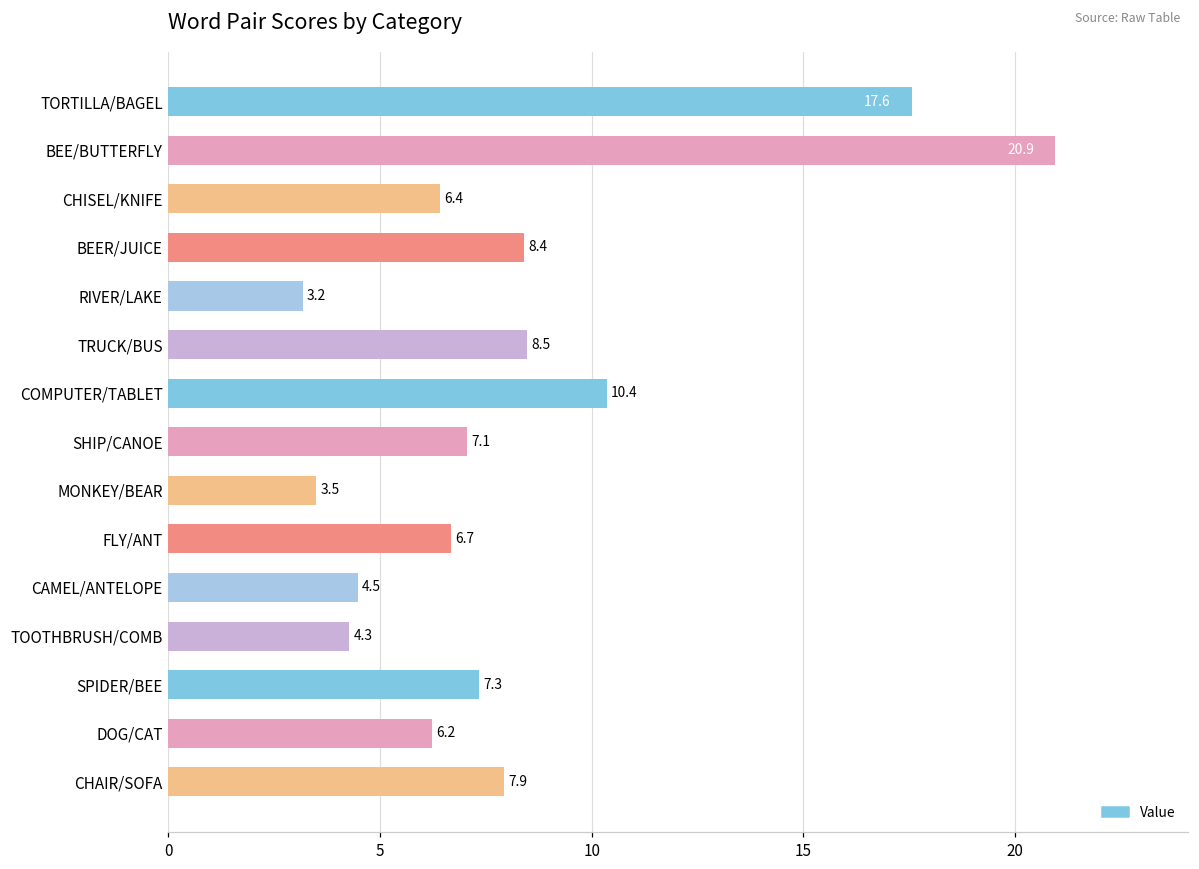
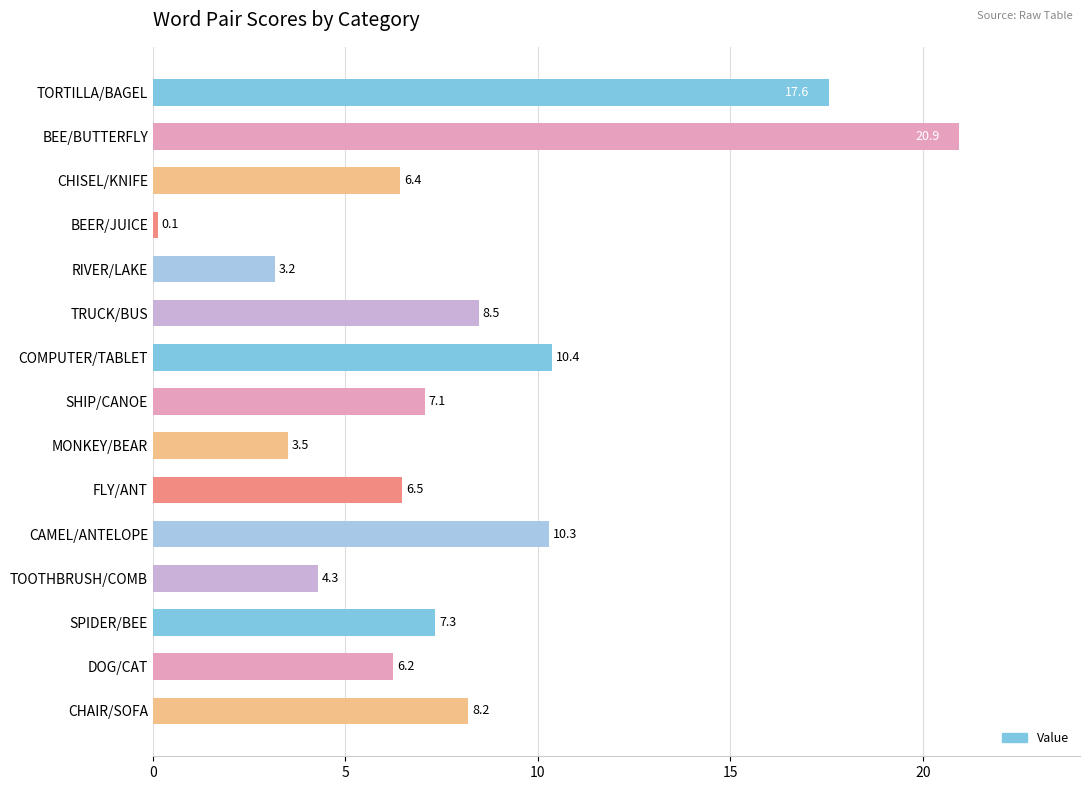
  {
    "TORTILLA/BAGEL": 17.6,
    "BEE/BUTTERFLY": 20.9,
    "CHISEL/KNIFE": 6.4,
-   "BEER/JUICE": 8.4,
+   "BEER/JUICE": 0.1,
    "RIVER/LAKE": 3.2,
    "TRUCK/BUS": 8.5,
    "COMPUTER/TABLET": 10.4,
    "SHIP/CANOE": 7.1,
    "MONKEY/BEAR": 3.5,
-   "FLY/ANT": 6.7,
-   "CAMEL/ANTELOPE": 4.5,
+   "FLY/ANT": 6.5,
+   "CAMEL/ANTELOPE": 10.3,
    "TOOTHBRUSH/COMB": 4.3,
    "SPIDER/BEE": 7.3,
    "DOG/CAT": 6.2,
-   "CHAIR/SOFA": 7.9
+   "CHAIR/SOFA": 8.2
  }
